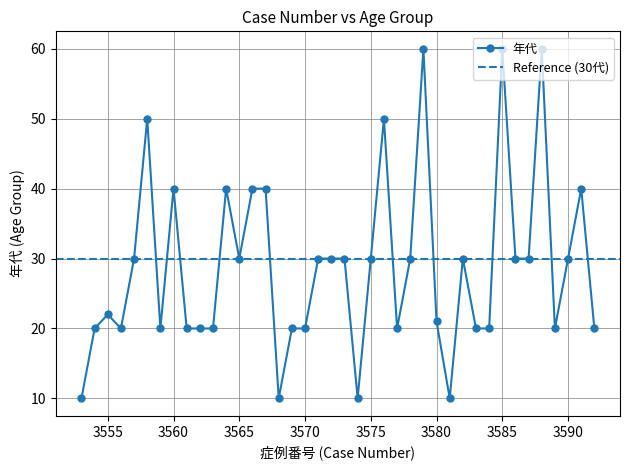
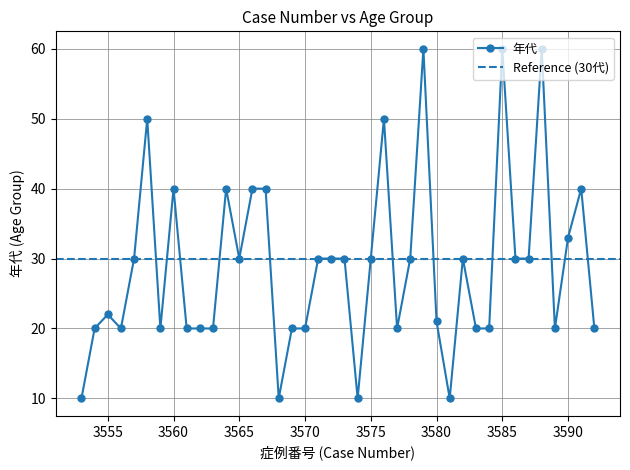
  {
    "3555": 22,
    "3560": 40,
    "3565": 30,
    "3570": 20,
    "3575": 30,
    "3580": 21,
-   "3590": 30
+   "3590": 33
  }
